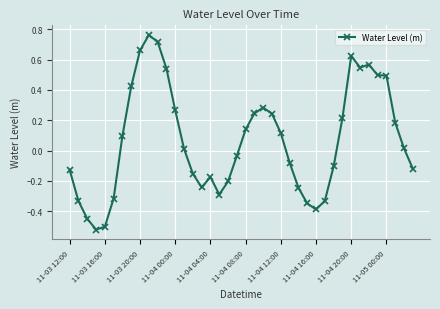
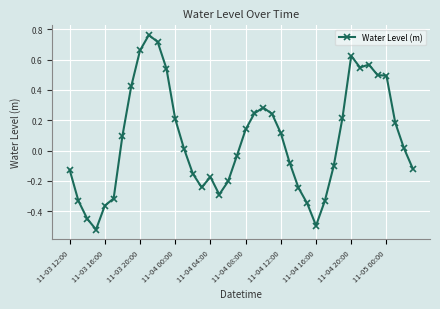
  {
    "11-03 12:00": -0.13,
-   "11-03 16:00": -0.50,
+   "11-03 16:00": -0.36,
    "11-03 20:00": 0.66,
-   "11-04 00:00": 0.27,
+   "11-04 00:00": 0.21,
    "11-04 04:00": -0.17,
    "11-04 08:00": 0.14,
    "11-04 12:00": 0.11,
-   "11-04 16:00": -0.39,
+   "11-04 16:00": -0.50,
    "11-04 20:00": 0.62,
    "11-05 00:00": 0.49
  }
